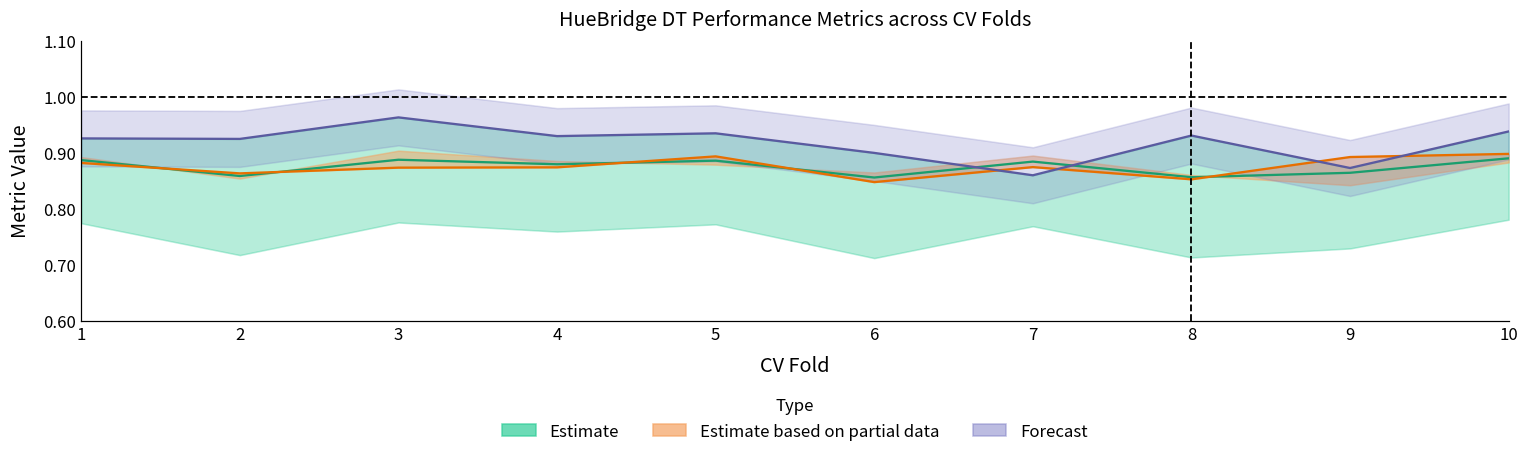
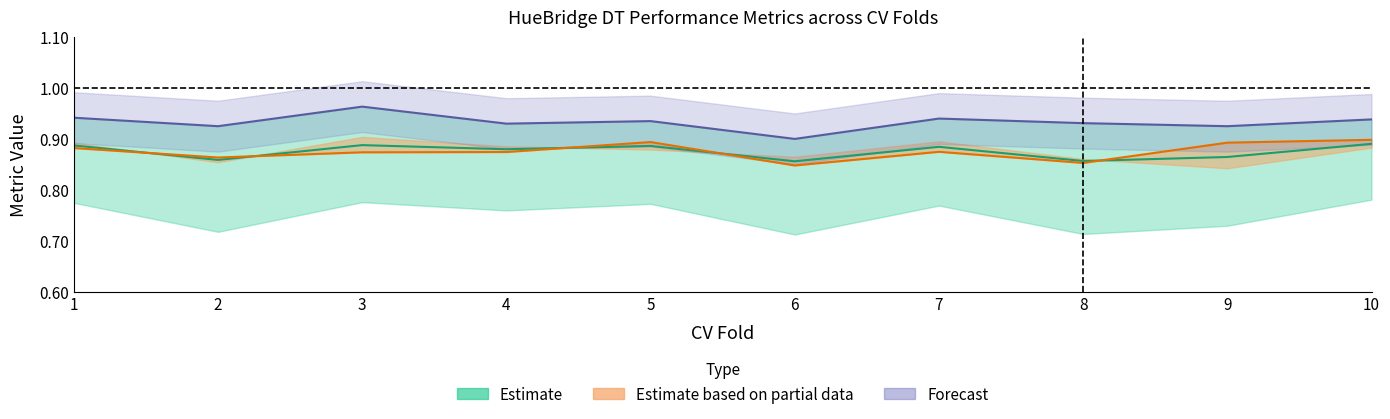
  {
    "Estimate": {
-     "1": 0.93,
+     "1": 0.94,
      "2": 0.93,
      "3": 0.96,
      "4": 0.93,
      "5": 0.94,
      "6": 0.90,
-     "7": 0.86,
+     "7": 0.94,
      "8": 0.93,
-     "9": 0.87,
+     "9": 0.93,
      "10": 0.94
    }
  }
